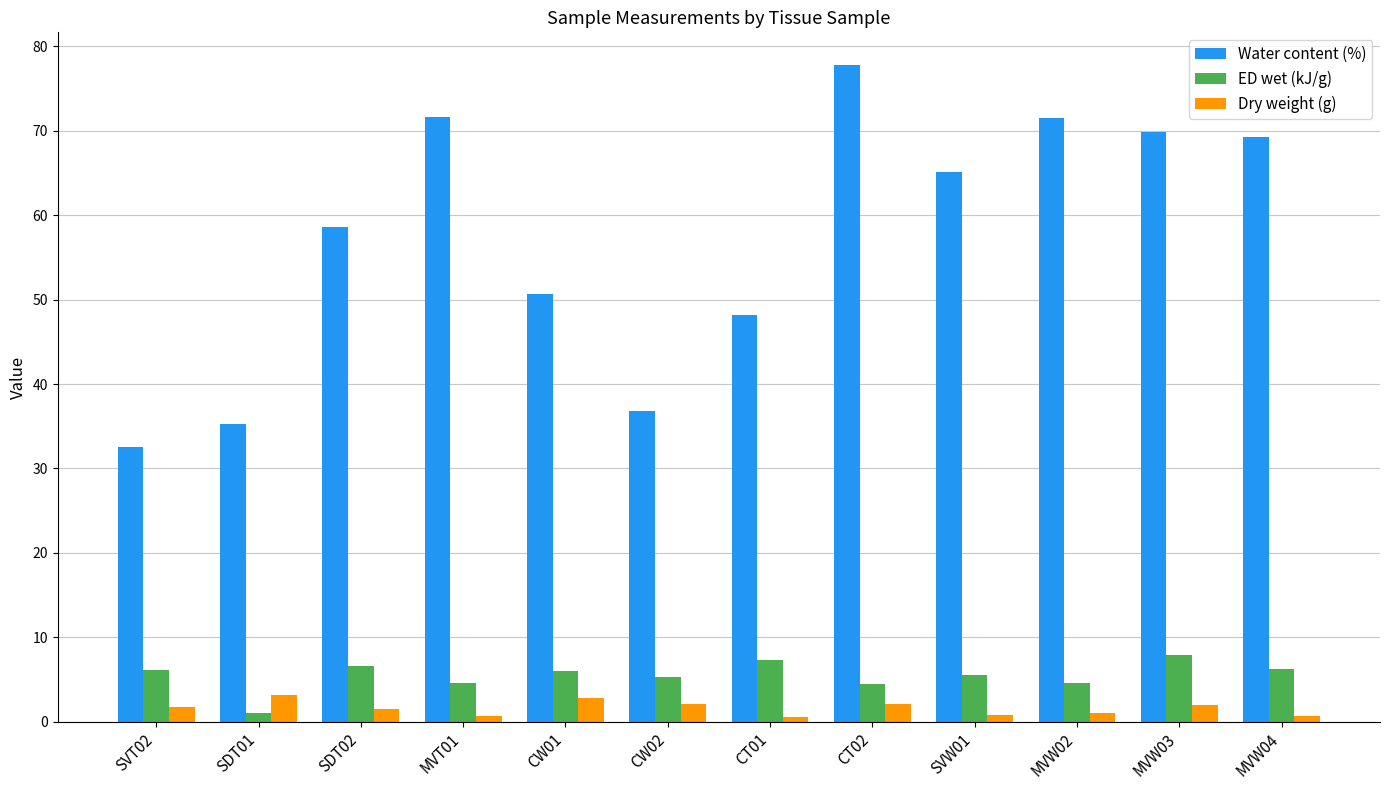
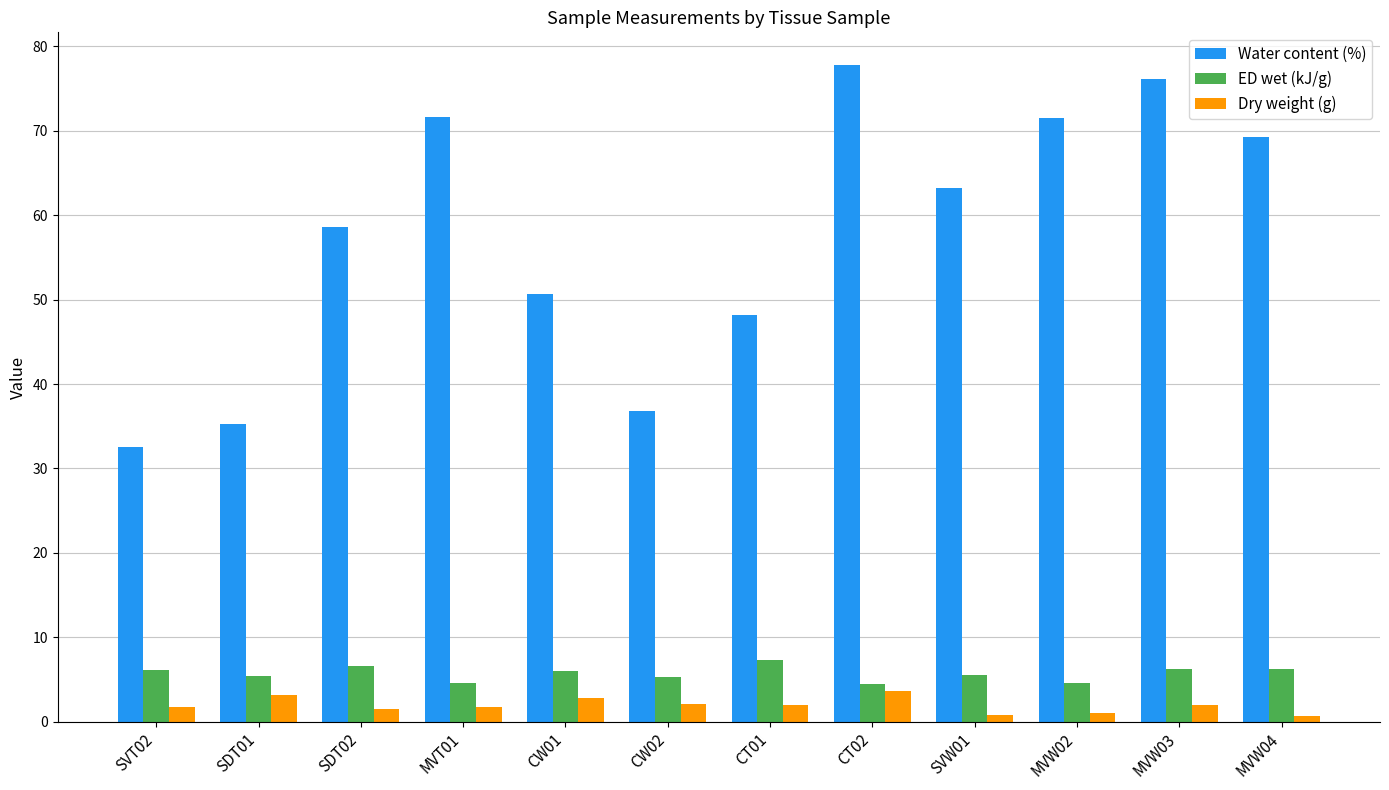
  {
    "Water content (%)": {
      "SVT02": 33,
      "SDT01": 35,
      "SDT02": 59,
      "MVT01": 72,
      "CW01": 51,
      "CW02": 37,
      "CT01": 48,
      "CT02": 78,
-     "SVW01": 65,
+     "SVW01": 63,
      "MVW02": 71,
-     "MVW03": 70,
+     "MVW03": 76,
      "MVW04": 69
    },
    "ED wet (kJ/g)": {
      "SVT02": 6,
-     "SDT01": 1,
+     "SDT01": 5,
      "SDT02": 7,
      "MVT01": 5,
      "CW01": 6,
      "CW02": 5,
      "CT01": 7,
      "CT02": 4,
      "SVW01": 6,
      "MVW02": 5,
-     "MVW03": 8,
+     "MVW03": 6,
      "MVW04": 6
    },
    "Dry weight (g)": {
      "SVT02": 2,
      "SDT01": 3,
      "SDT02": 2,
-     "MVT01": 1,
+     "MVT01": 2,
      "CW01": 3,
      "CW02": 2,
-     "CT01": 1,
-     "CT02": 2,
+     "CT01": 2,
+     "CT02": 4,
      "SVW01": 1,
      "MVW02": 1,
      "MVW03": 2,
      "MVW04": 1
    }
  }
